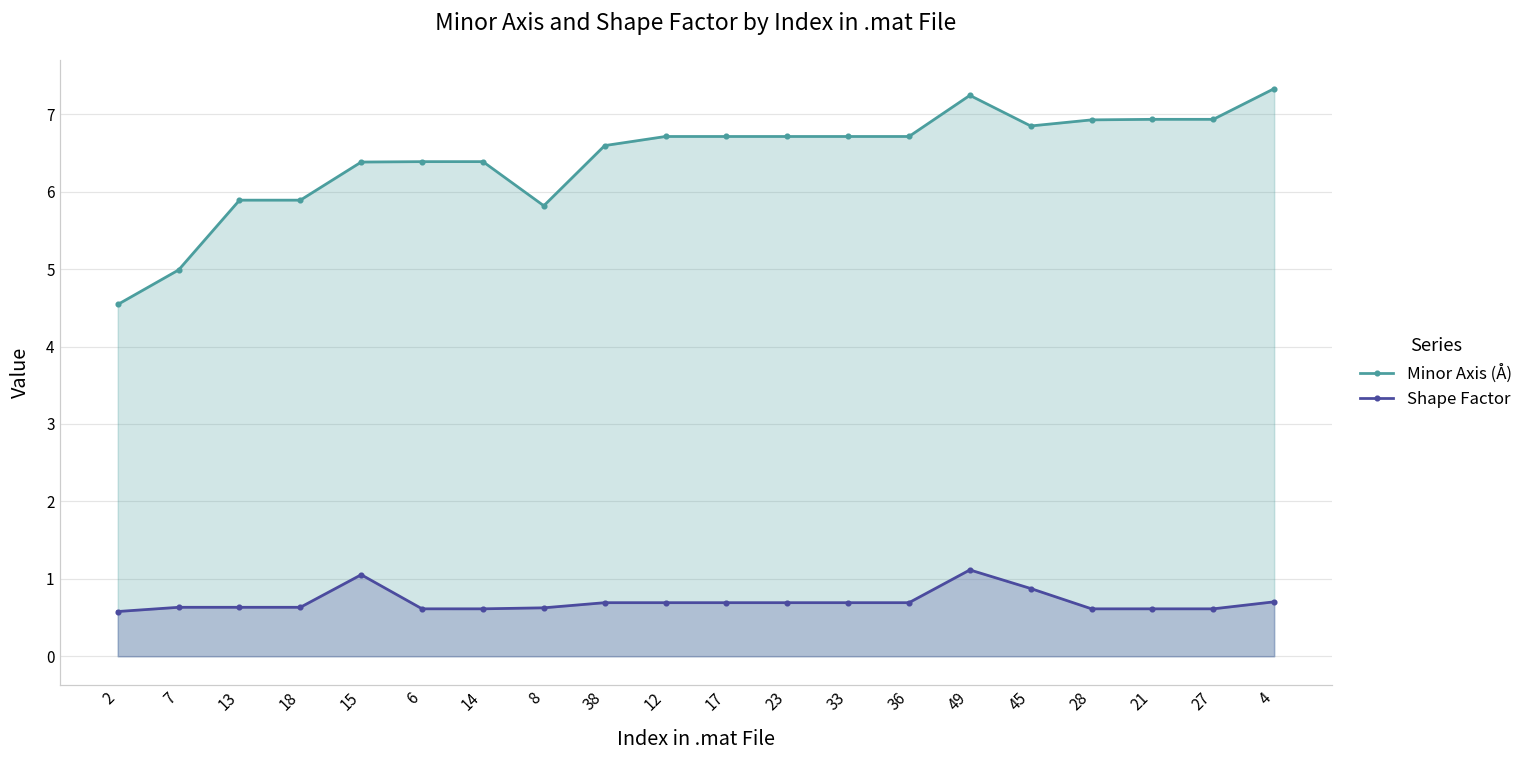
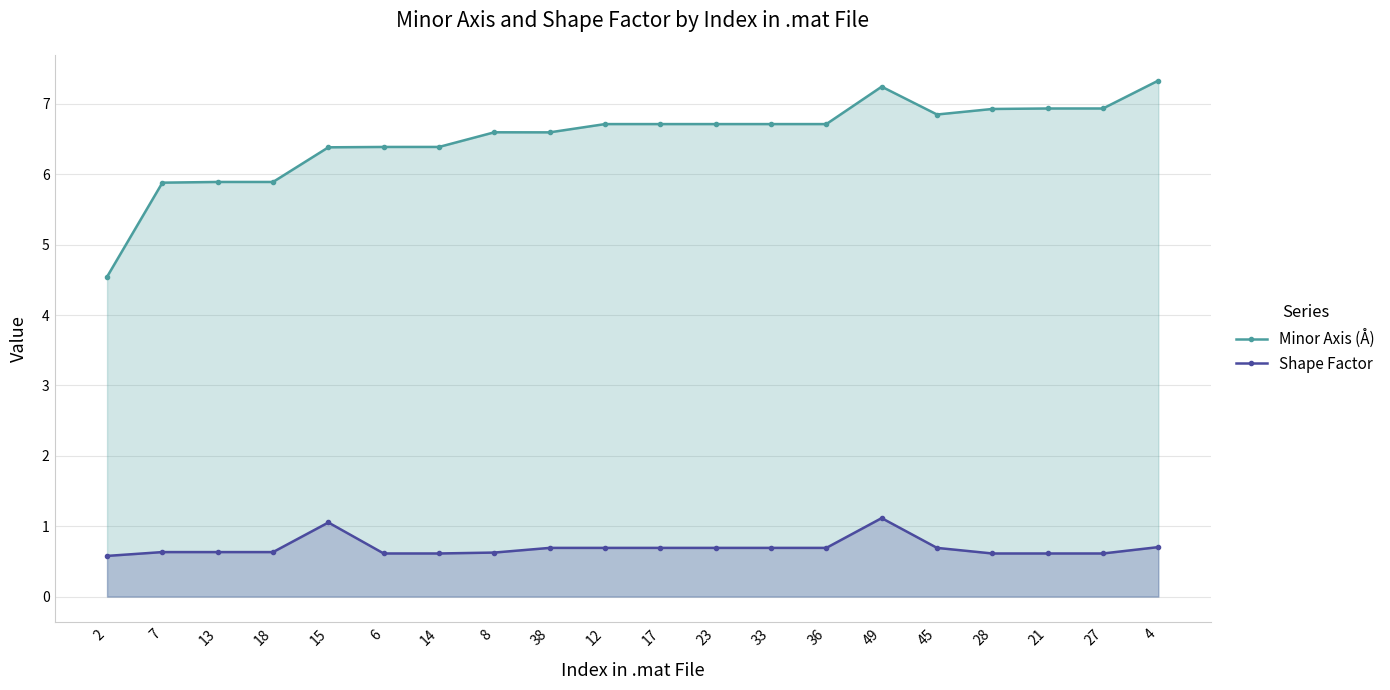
  {
    "Minor Axis (Å)": {
      "2": 4.5,
-     "7": 5.0,
+     "7": 5.9,
      "13": 5.9,
      "18": 5.9,
      "15": 6.4,
      "6": 6.4,
      "14": 6.4,
-     "8": 5.8,
+     "8": 6.6,
      "38": 6.6,
      "12": 6.7,
      "17": 6.7,
      "23": 6.7,
      "33": 6.7,
      "36": 6.7,
      "49": 7.2,
      "45": 6.8,
      "28": 6.9,
      "21": 6.9,
      "27": 6.9,
      "4": 7.3
    },
    "Shape Factor": {
      "2": 0.6,
      "7": 0.6,
      "13": 0.6,
      "18": 0.6,
      "15": 1.1,
      "6": 0.6,
      "14": 0.6,
      "8": 0.6,
      "38": 0.7,
      "12": 0.7,
      "17": 0.7,
      "23": 0.7,
      "33": 0.7,
      "36": 0.7,
      "49": 1.1,
-     "45": 0.9,
+     "45": 0.7,
      "28": 0.6,
      "21": 0.6,
      "27": 0.6,
      "4": 0.7
    }
  }
